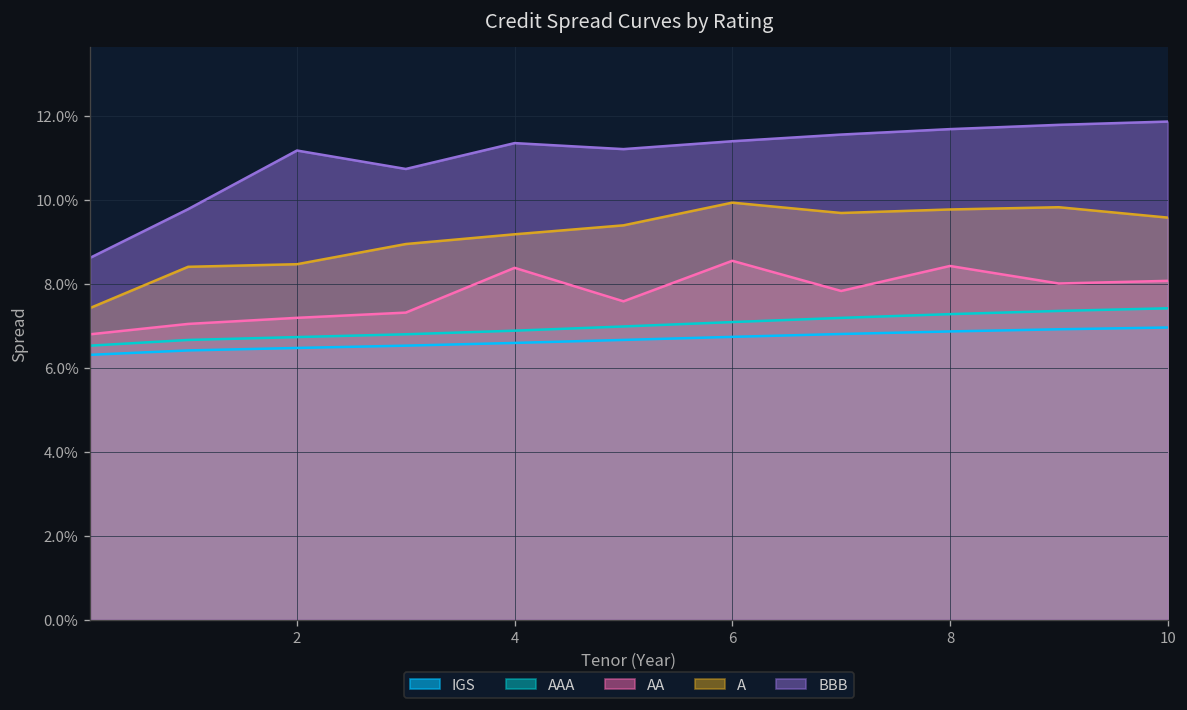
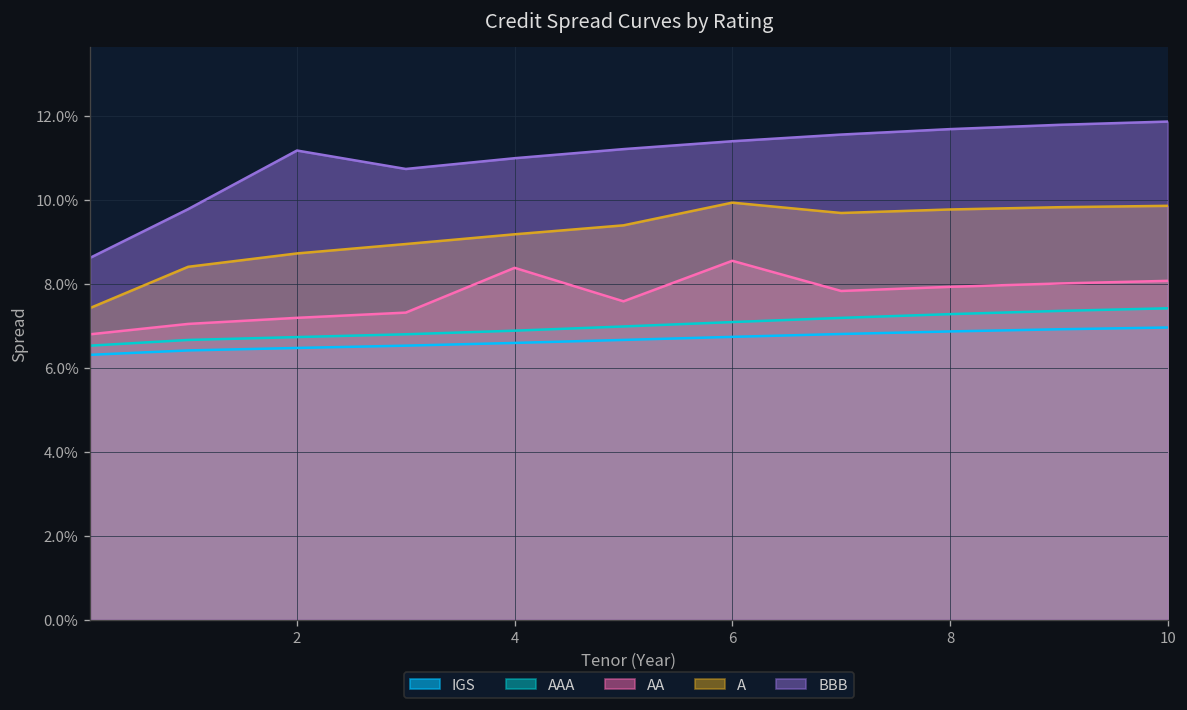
  {
    "AA": {
      "2": "7.2%",
      "4": "8.4%",
      "6": "8.5%",
-     "8": "8.4%",
+     "8": "7.9%",
      "10": "8.1%"
    },
    "A": {
-     "2": "8.5%",
+     "2": "8.7%",
      "4": "9.2%",
      "6": "9.9%",
      "8": "9.8%",
-     "10": "9.6%"
+     "10": "9.9%"
    },
    "BBB": {
      "2": "11.2%",
-     "4": "11.3%",
+     "4": "11.0%",
      "6": "11.4%",
      "8": "11.7%",
      "10": "11.9%"
    }
  }
